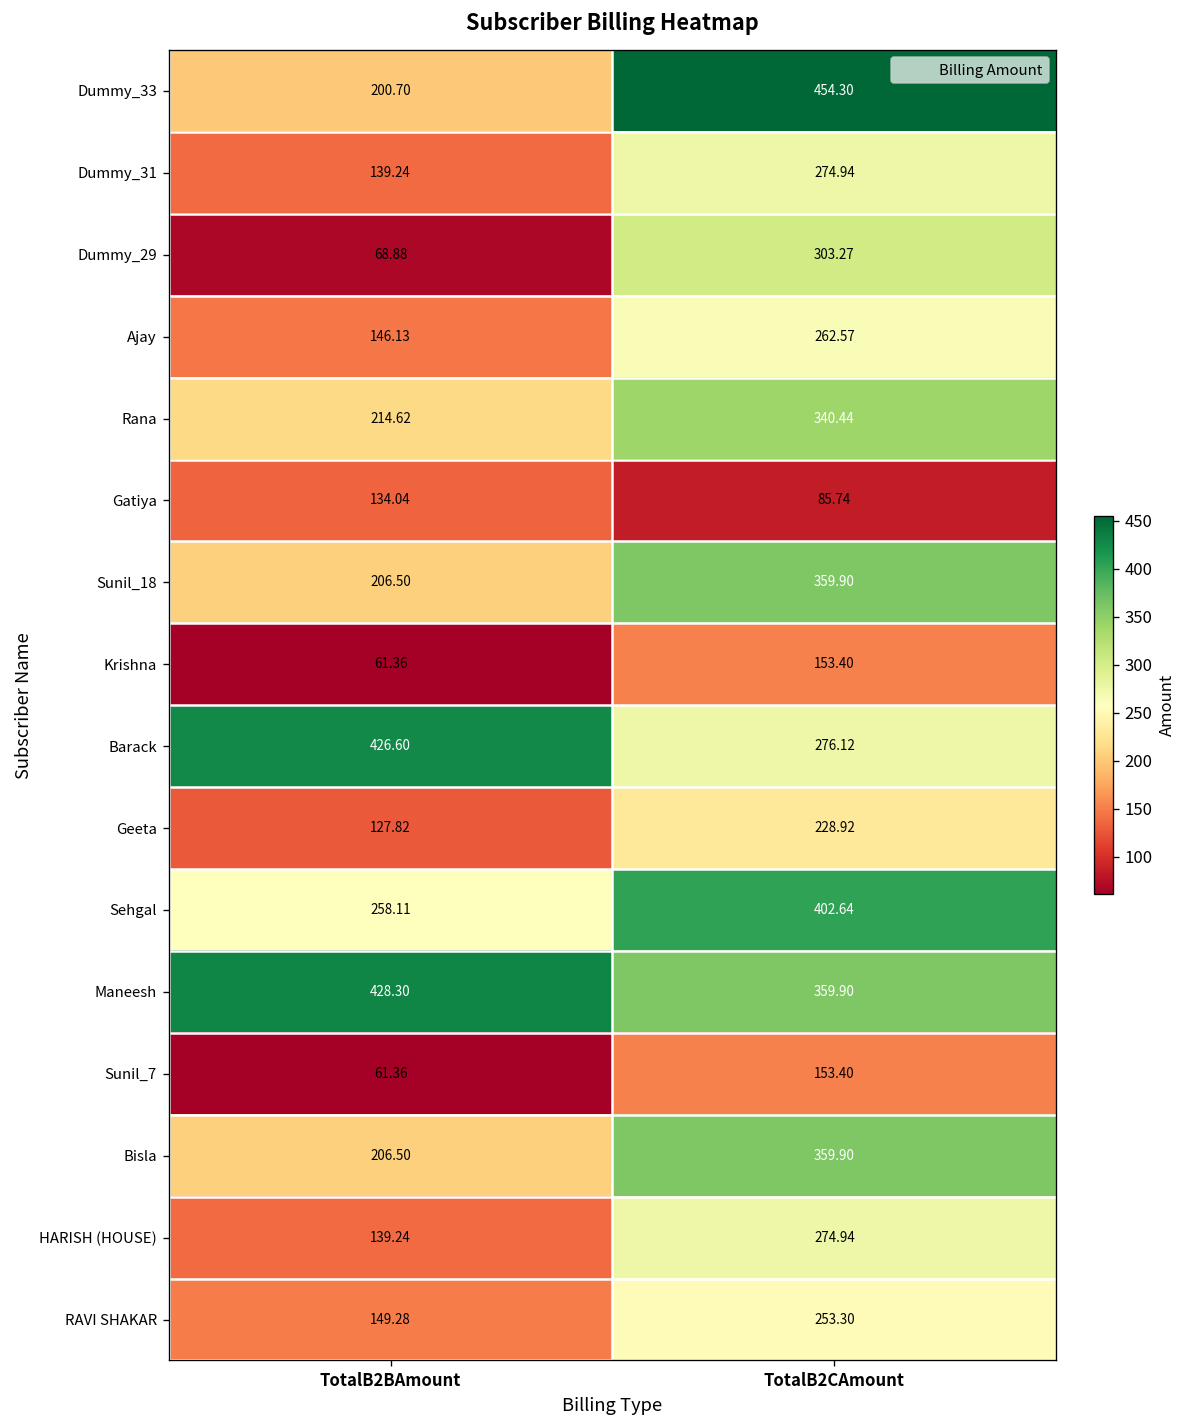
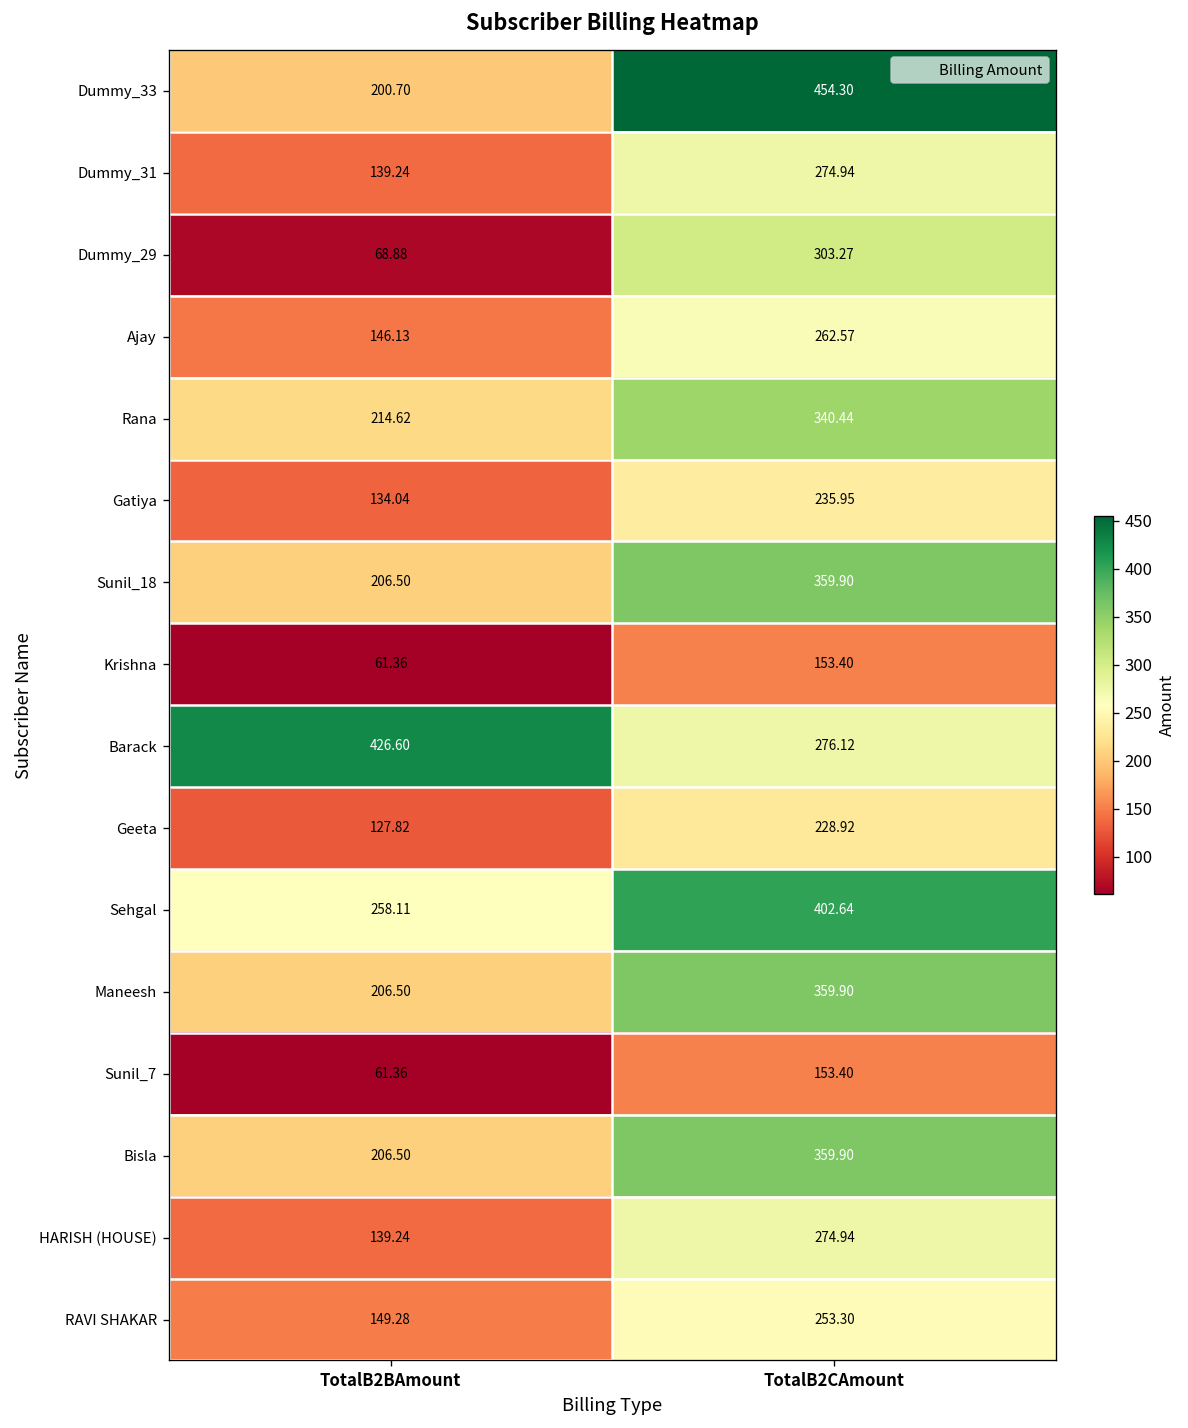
  {
    "Dummy_33": {
      "TotalB2BAmount": 200.70,
      "TotalB2CAmount": 454.30
    },
    "Dummy_31": {
      "TotalB2BAmount": 139.24,
      "TotalB2CAmount": 274.94
    },
    "Dummy_29": {
      "TotalB2BAmount": 68.88,
      "TotalB2CAmount": 303.27
    },
    "Ajay": {
      "TotalB2BAmount": 146.13,
      "TotalB2CAmount": 262.57
    },
    "Rana": {
      "TotalB2BAmount": 214.62,
      "TotalB2CAmount": 340.44
    },
    "Gatiya": {
      "TotalB2BAmount": 134.04,
-     "TotalB2CAmount": 85.74
+     "TotalB2CAmount": 235.95
    },
    "Sunil_18": {
      "TotalB2BAmount": 206.50,
      "TotalB2CAmount": 359.90
    },
    "Krishna": {
      "TotalB2BAmount": 61.36,
      "TotalB2CAmount": 153.40
    },
    "Barack": {
      "TotalB2BAmount": 426.60,
      "TotalB2CAmount": 276.12
    },
    "Geeta": {
      "TotalB2BAmount": 127.82,
      "TotalB2CAmount": 228.92
    },
    "Sehgal": {
      "TotalB2BAmount": 258.11,
      "TotalB2CAmount": 402.64
    },
    "Maneesh": {
-     "TotalB2BAmount": 428.30,
+     "TotalB2BAmount": 206.50,
      "TotalB2CAmount": 359.90
    },
    "Sunil_7": {
      "TotalB2BAmount": 61.36,
      "TotalB2CAmount": 153.40
    },
    "Bisla": {
      "TotalB2BAmount": 206.50,
      "TotalB2CAmount": 359.90
    },
    "HARISH (HOUSE)": {
      "TotalB2BAmount": 139.24,
      "TotalB2CAmount": 274.94
    },
    "RAVI SHAKAR": {
      "TotalB2BAmount": 149.28,
      "TotalB2CAmount": 253.30
    }
  }
